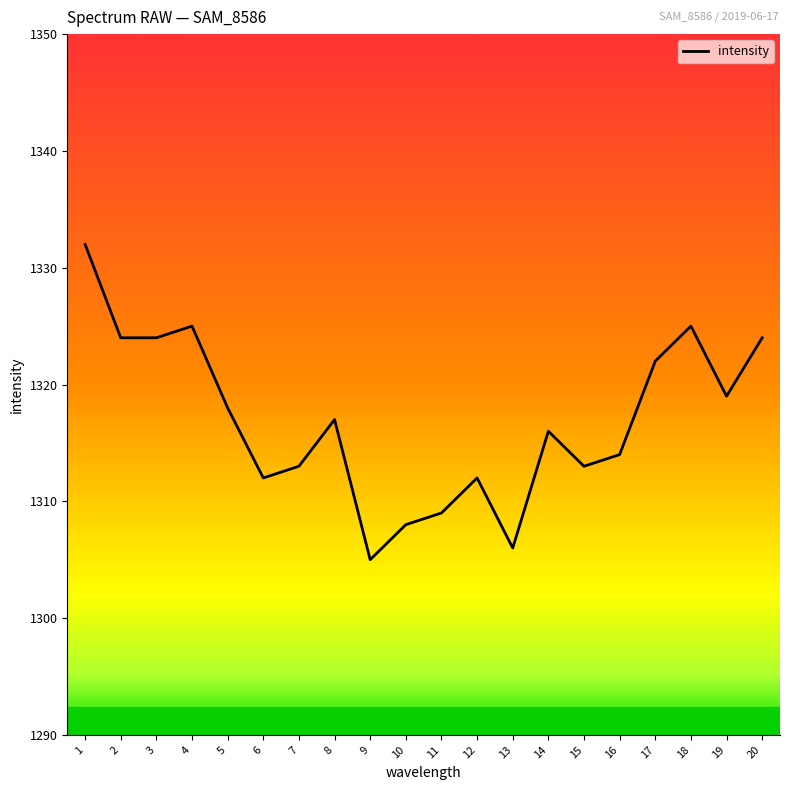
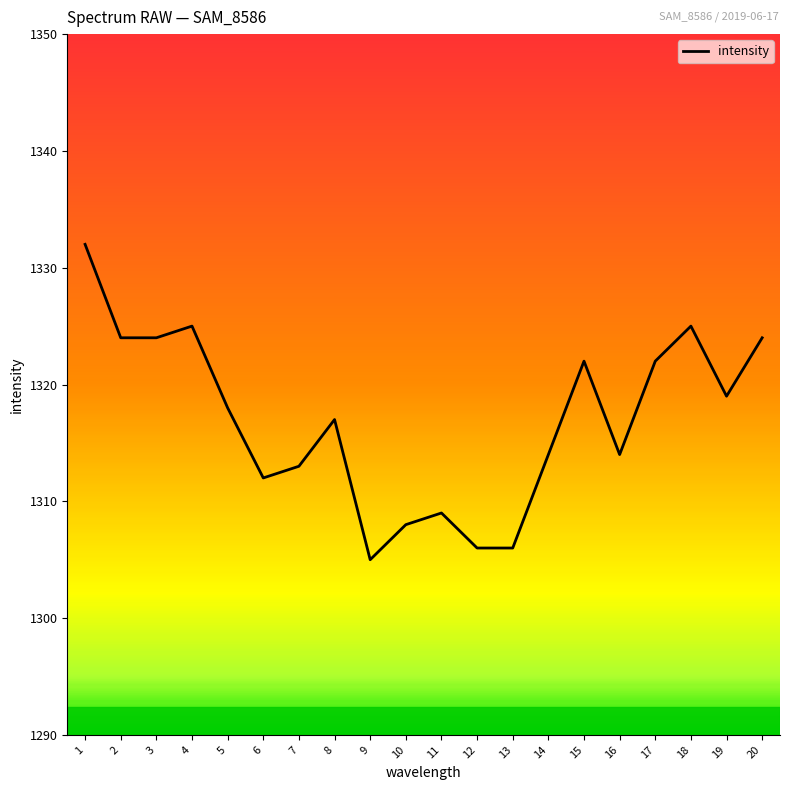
  {
    "1": 1332,
    "2": 1324,
    "3": 1324,
    "4": 1325,
    "5": 1318,
    "6": 1312,
    "7": 1313,
    "8": 1317,
    "9": 1305,
    "10": 1308,
    "11": 1309,
-   "12": 1312,
+   "12": 1306,
    "13": 1306,
-   "14": 1316,
-   "15": 1313,
+   "14": 1314,
+   "15": 1322,
    "16": 1314,
    "17": 1322,
    "18": 1325,
    "19": 1319,
    "20": 1324
  }
